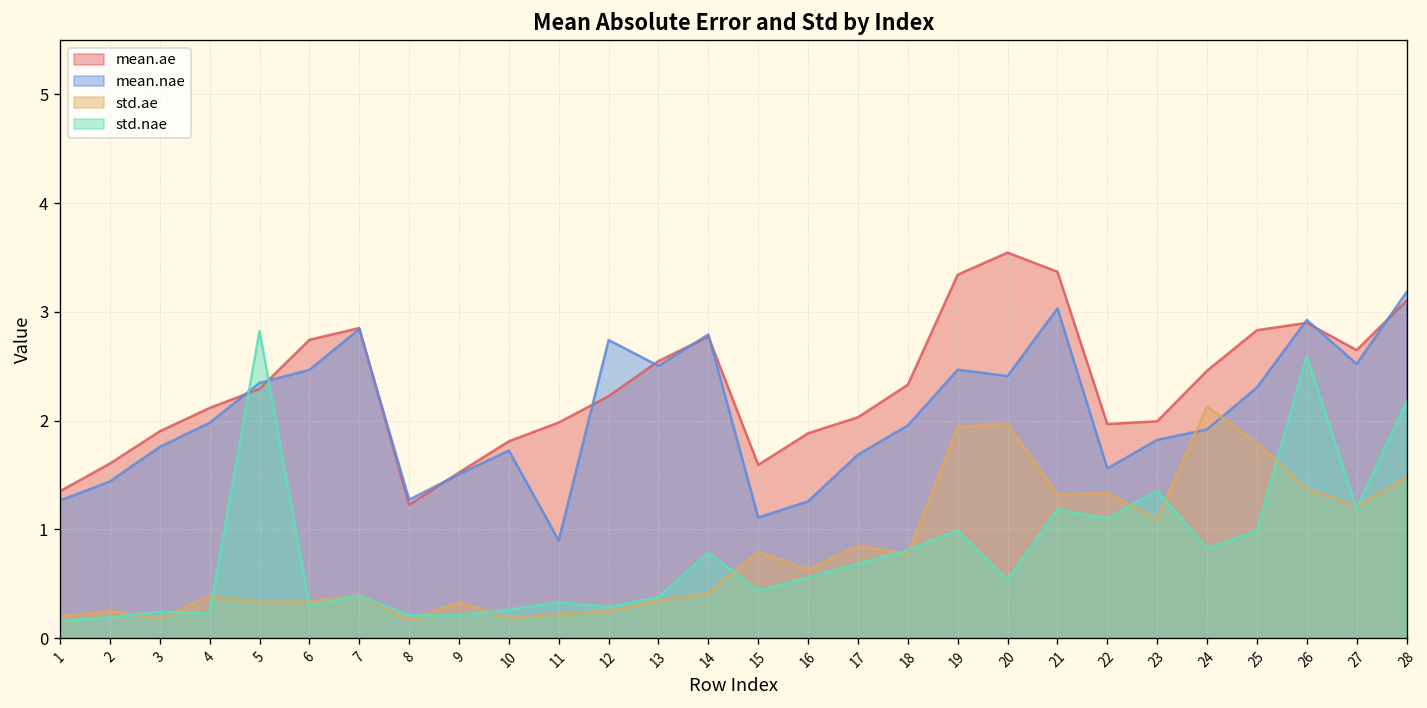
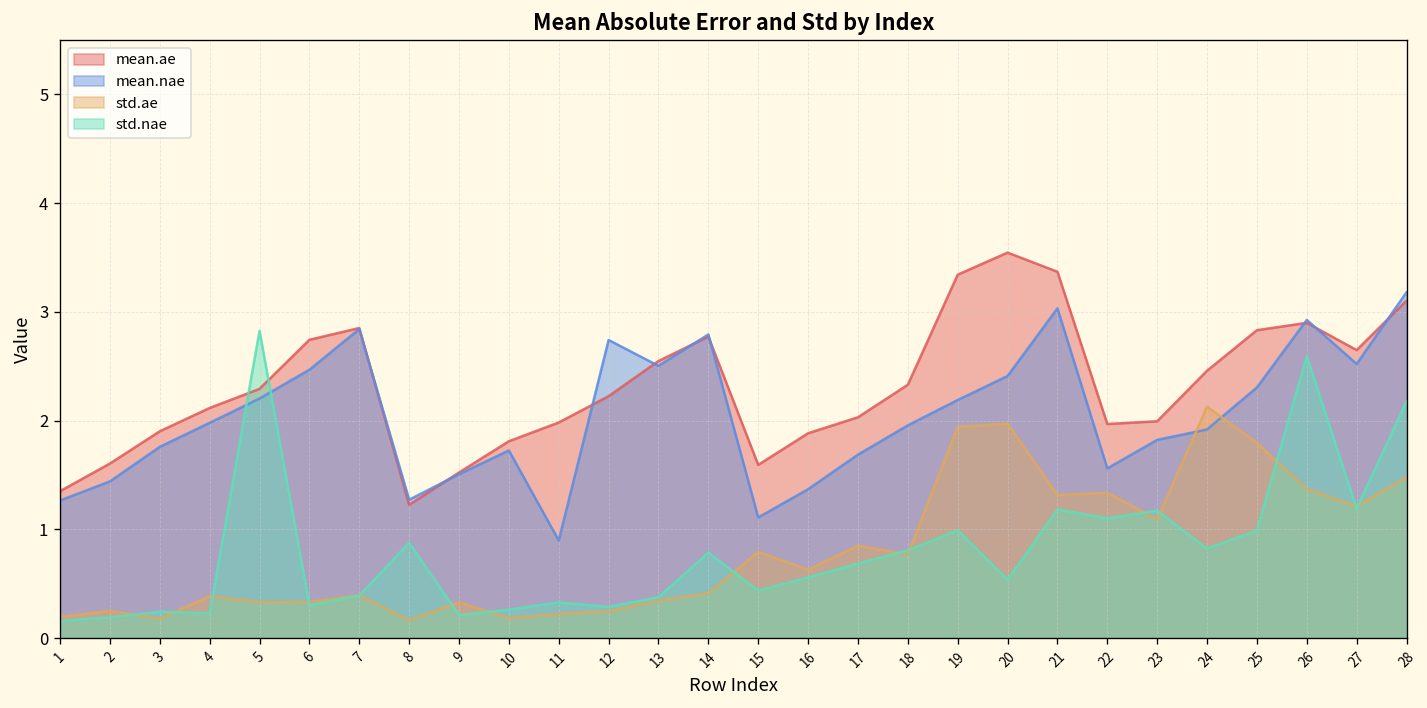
  {
    "mean.nae": {
      "1": 1.3,
      "2": 1.4,
      "3": 1.8,
      "4": 2.0,
-     "5": 2.3,
+     "5": 2.2,
      "6": 2.5,
      "8": 1.3,
      "10": 1.7,
      "11": 0.9,
      "12": 2.7,
      "13": 2.5,
      "15": 1.1,
-     "16": 1.3,
+     "16": 1.4,
      "17": 1.7,
      "18": 2.0,
-     "19": 2.5,
+     "19": 2.2,
      "20": 2.4,
      "21": 3.0,
      "22": 1.6,
      "23": 1.8,
      "24": 1.9,
      "25": 2.3,
      "27": 2.5,
      "28": 3.2
    },
    "std.nae": {
      "1": 0.2,
      "2": 0.2,
      "3": 0.2,
      "4": 0.2,
      "5": 2.8,
      "6": 0.3,
-     "8": 0.2,
+     "8": 0.9,
      "9": 0.2,
      "10": 0.3,
      "11": 0.3,
      "12": 0.3,
      "13": 0.4,
      "14": 0.8,
      "15": 0.4,
      "16": 0.6,
      "17": 0.7,
      "18": 0.8,
      "19": 1.0,
      "20": 0.5,
      "21": 1.2,
      "22": 1.1,
-     "23": 1.4,
+     "23": 1.2,
      "24": 0.8,
      "25": 1.0,
      "26": 2.6,
      "28": 2.2
    }
  }
